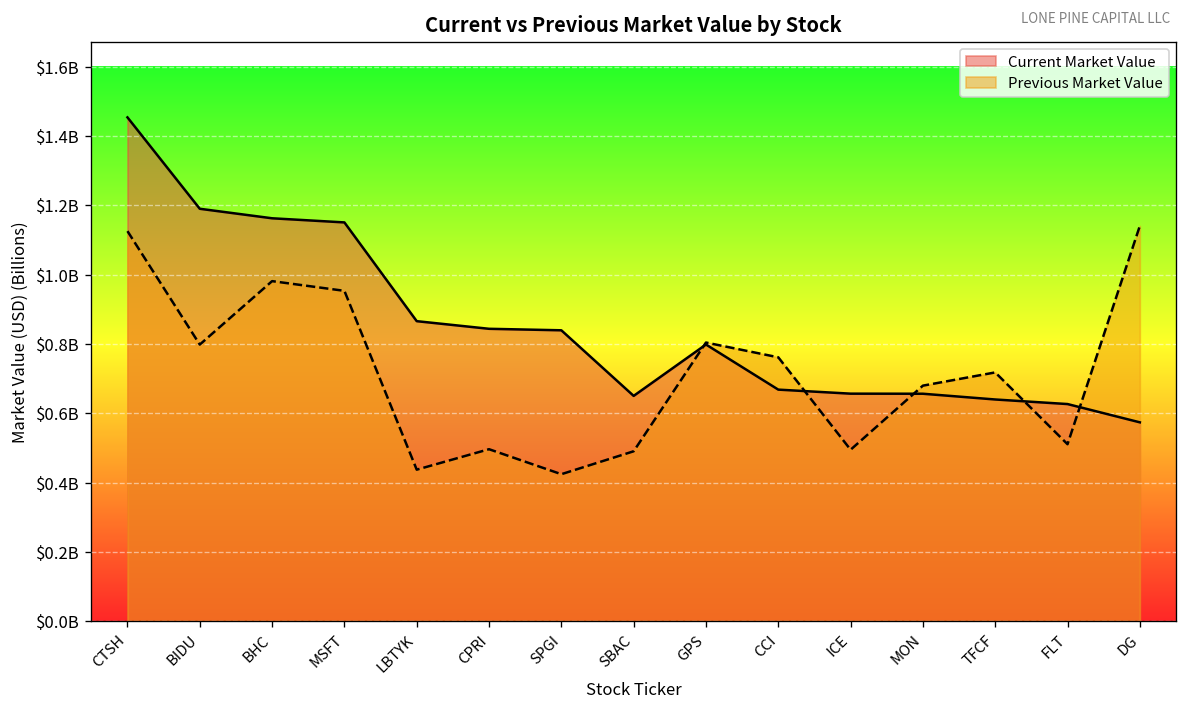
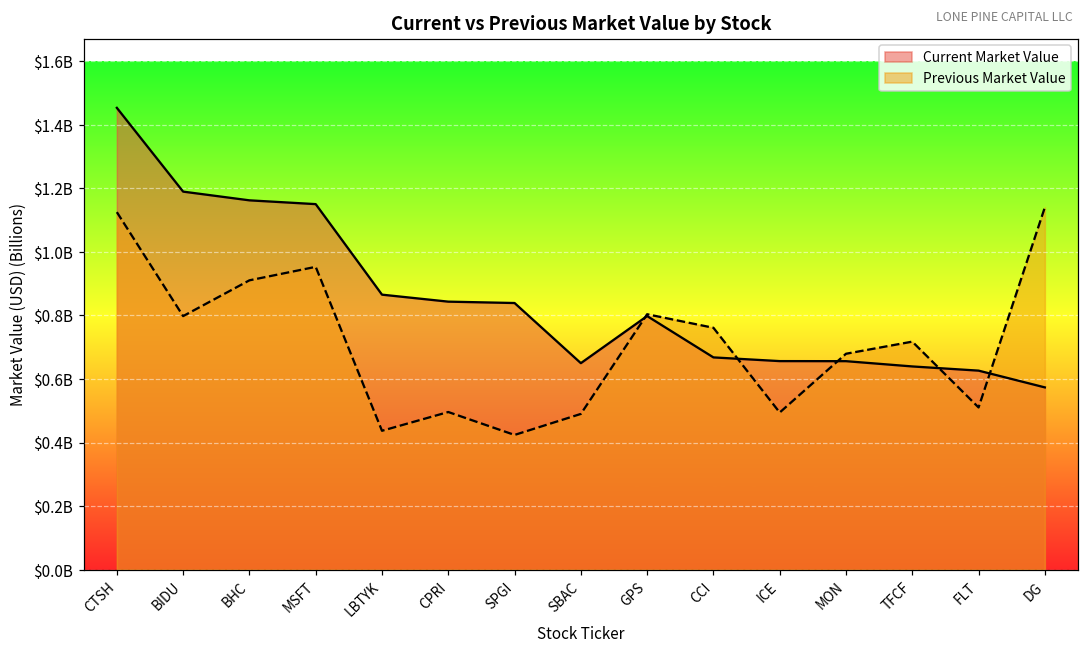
  {
    "Current Market Value": {
      "CTSH": "$1450000000",
      "BIDU": "$1190000000",
      "BHC": "$1160000000",
      "MSFT": "$1150000000",
      "LBTYK": "$870000000",
      "CPRI": "$840000000",
      "SPGI": "$840000000",
      "SBAC": "$650000000",
      "CCI": "$670000000",
      "ICE": "$660000000",
      "MON": "$660000000",
      "TFCF": "$640000000",
      "FLT": "$630000000",
      "DG": "$570000000"
    },
    "Previous Market Value": {
      "CTSH": "$1130000000",
      "BIDU": "$800000000",
-     "BHC": "$980000000",
+     "BHC": "$910000000",
      "MSFT": "$950000000",
      "LBTYK": "$440000000",
      "CPRI": "$500000000",
      "SPGI": "$420000000",
      "SBAC": "$490000000",
      "CCI": "$760000000",
      "ICE": "$490000000",
      "MON": "$680000000",
      "TFCF": "$720000000",
      "FLT": "$510000000",
      "DG": "$1140000000"
    }
  }
